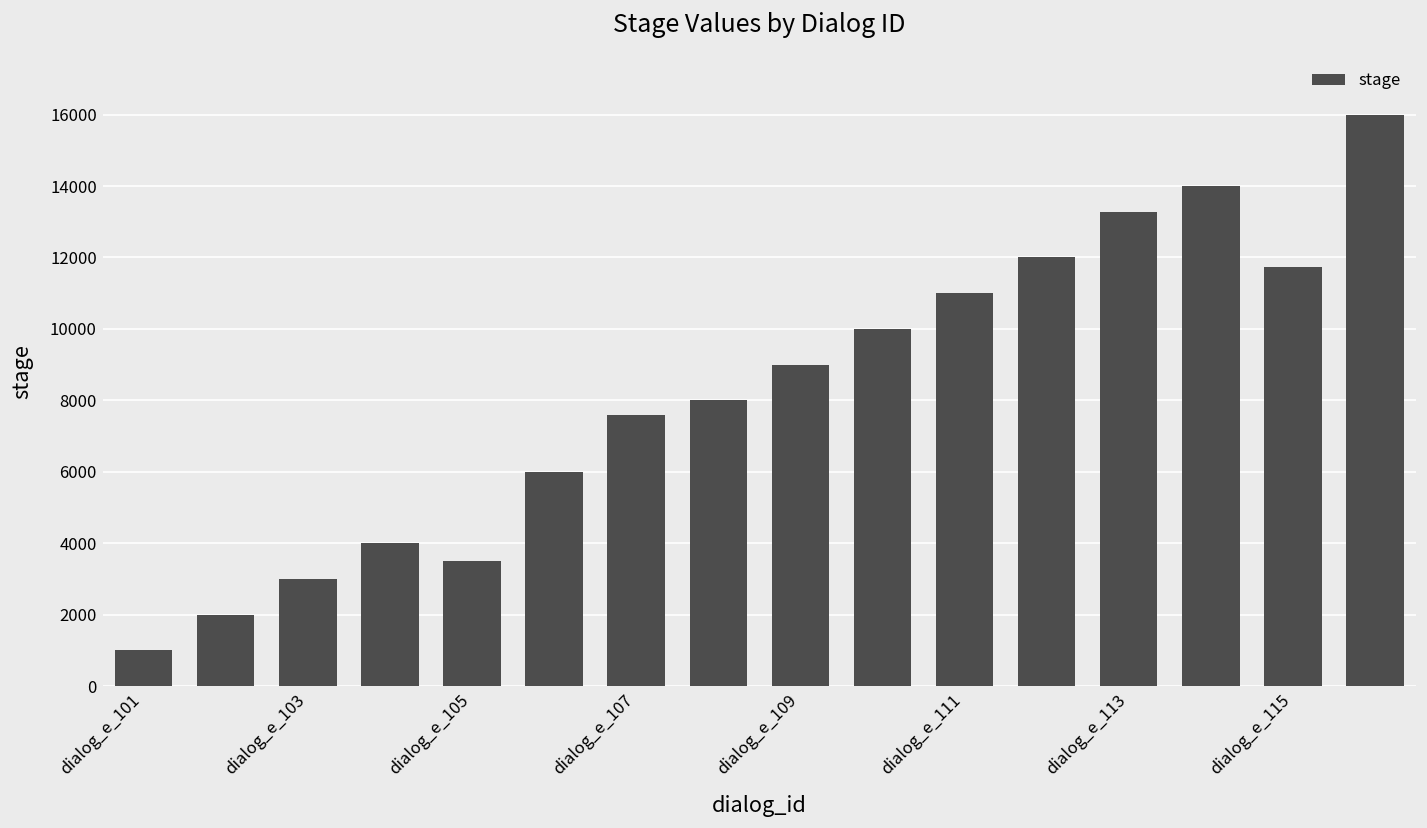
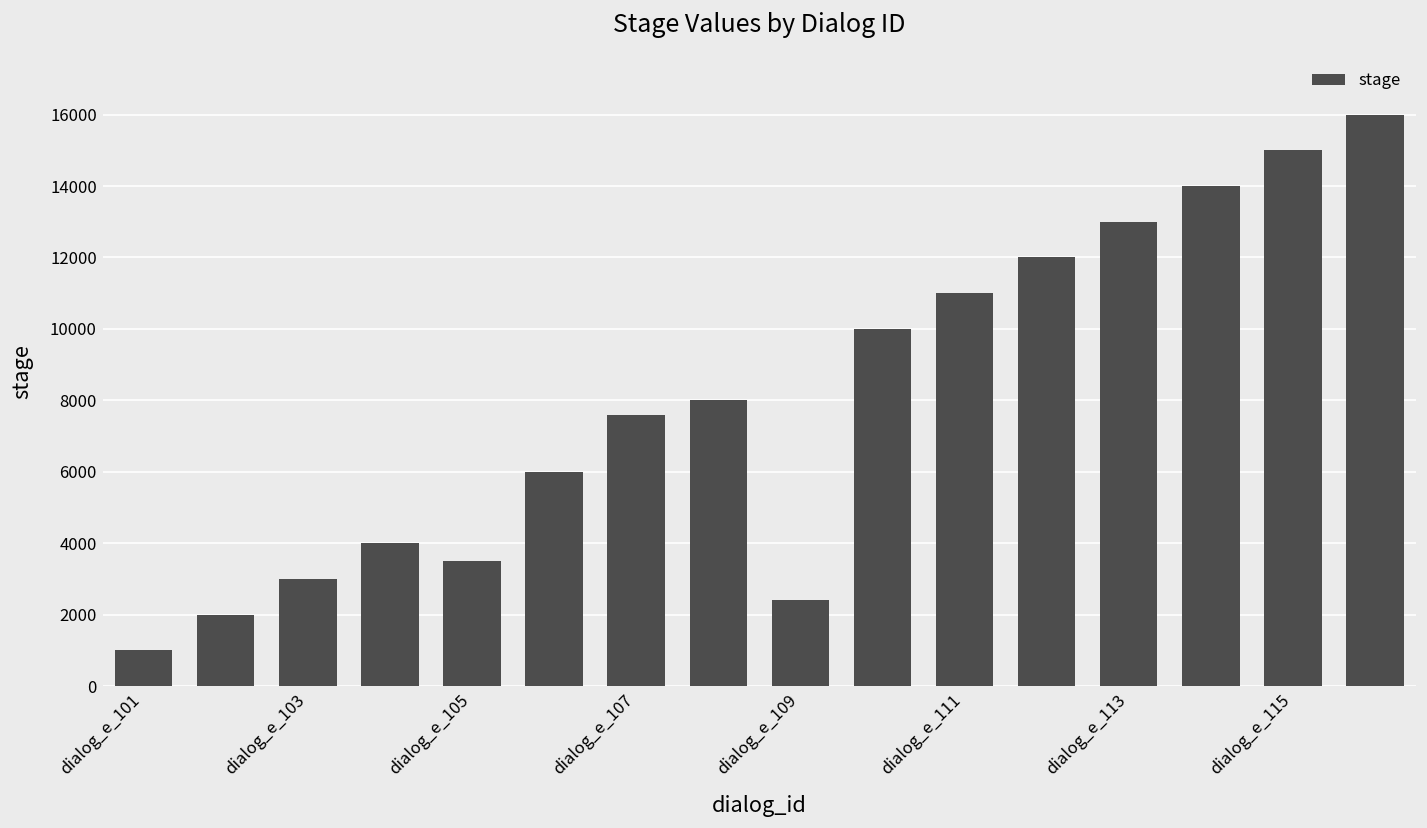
  {
    "dialog_e_101": 1000,
    "dialog_e_103": 3000,
    "dialog_e_105": 3500,
    "dialog_e_107": 7600,
-   "dialog_e_109": 9000,
+   "dialog_e_109": 2400,
    "dialog_e_111": 11000,
-   "dialog_e_113": 13300,
-   "dialog_e_115": 11700
+   "dialog_e_113": 13000,
+   "dialog_e_115": 15000
  }
